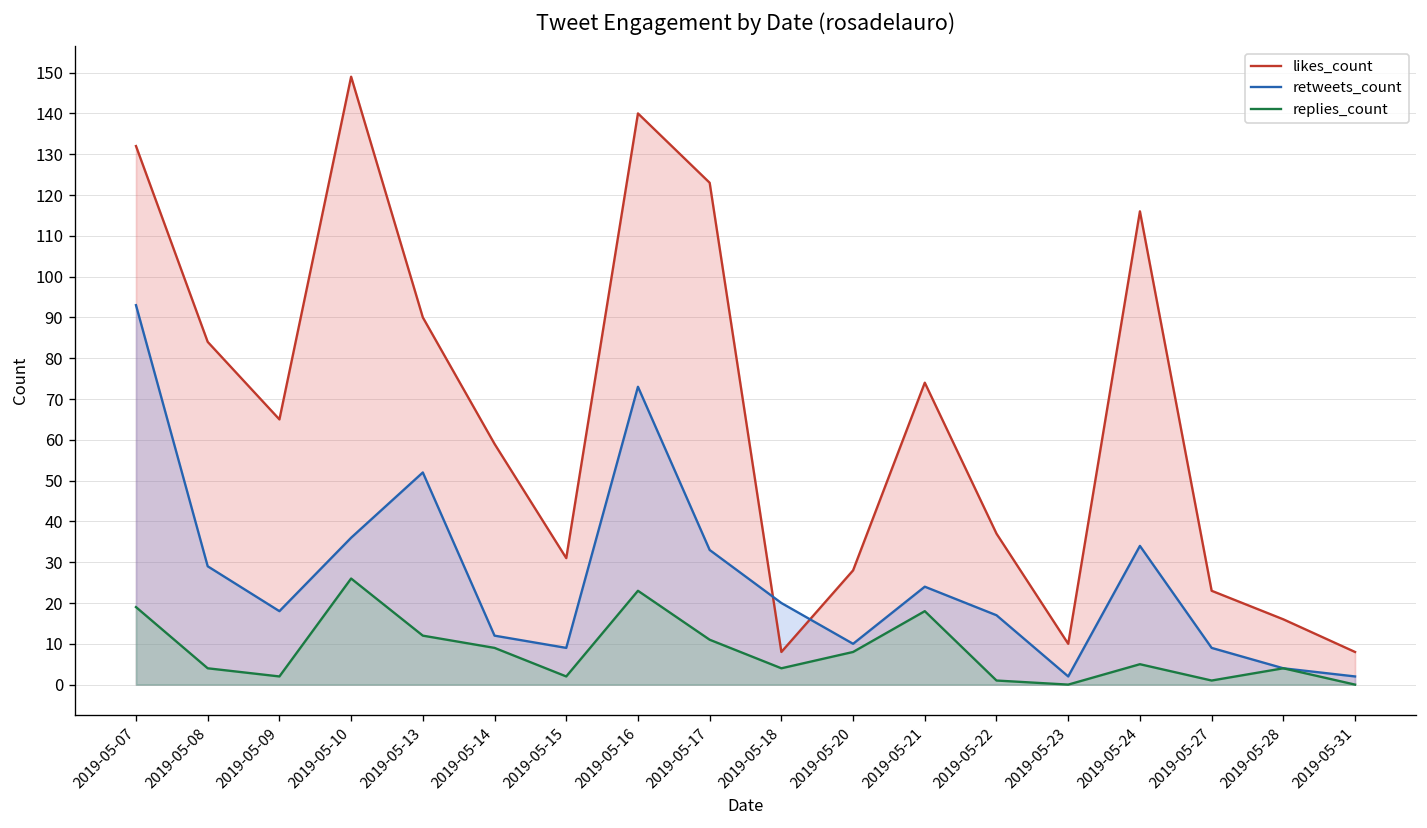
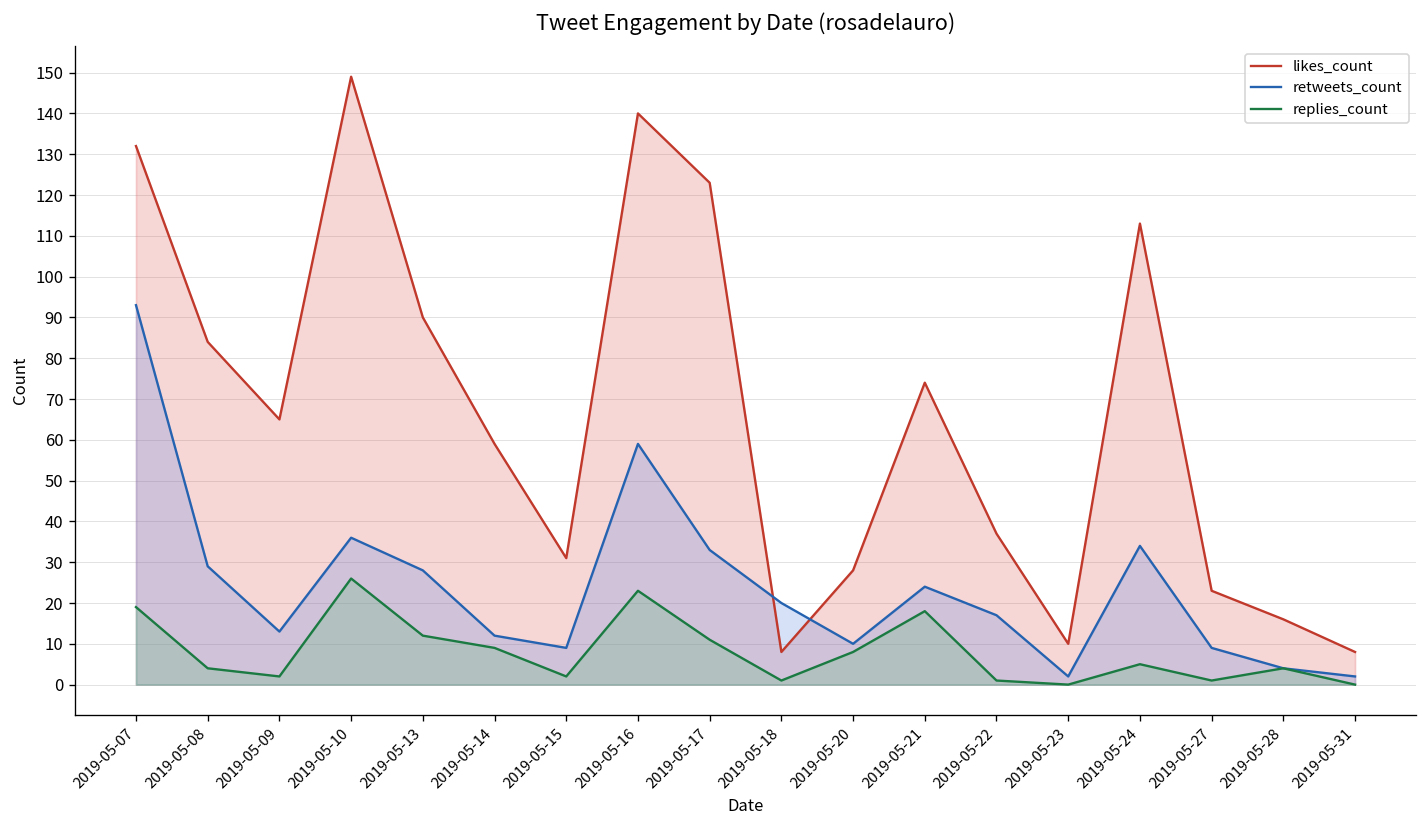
  {
    "likes_count": {
      "2019-05-07": 132,
      "2019-05-08": 84,
      "2019-05-09": 65,
      "2019-05-10": 149,
      "2019-05-13": 90,
      "2019-05-14": 59,
      "2019-05-15": 31,
      "2019-05-16": 140,
      "2019-05-17": 123,
      "2019-05-18": 8,
      "2019-05-20": 28,
      "2019-05-21": 74,
      "2019-05-22": 37,
      "2019-05-23": 10,
-     "2019-05-24": 116,
+     "2019-05-24": 113,
      "2019-05-27": 23,
      "2019-05-28": 16,
      "2019-05-31": 8
    },
    "retweets_count": {
      "2019-05-07": 93,
      "2019-05-08": 29,
-     "2019-05-09": 18,
+     "2019-05-09": 13,
      "2019-05-10": 36,
-     "2019-05-13": 52,
+     "2019-05-13": 28,
      "2019-05-14": 12,
      "2019-05-15": 9,
-     "2019-05-16": 73,
+     "2019-05-16": 59,
      "2019-05-17": 33,
      "2019-05-18": 20,
      "2019-05-20": 10,
      "2019-05-21": 24,
      "2019-05-22": 17,
      "2019-05-23": 2,
      "2019-05-24": 34,
      "2019-05-27": 9,
      "2019-05-31": 2
    },
    "replies_count": {
      "2019-05-07": 19,
      "2019-05-08": 4,
      "2019-05-09": 2,
      "2019-05-10": 26,
      "2019-05-13": 12,
      "2019-05-14": 9,
      "2019-05-15": 2,
      "2019-05-16": 23,
      "2019-05-17": 11,
-     "2019-05-18": 4,
+     "2019-05-18": 1,
      "2019-05-20": 8,
      "2019-05-21": 18,
      "2019-05-22": 1,
      "2019-05-23": 0,
      "2019-05-24": 5,
      "2019-05-27": 1,
      "2019-05-31": 0
    }
  }
